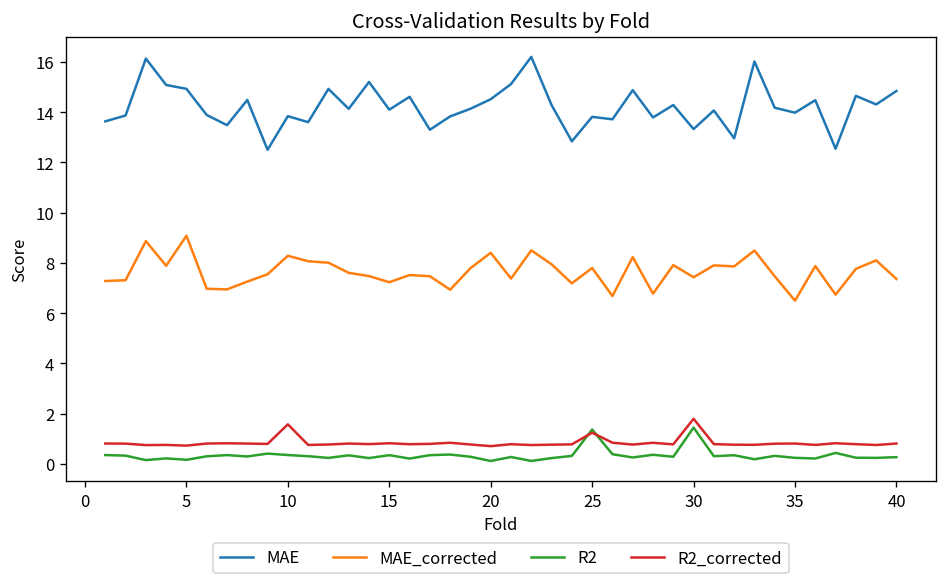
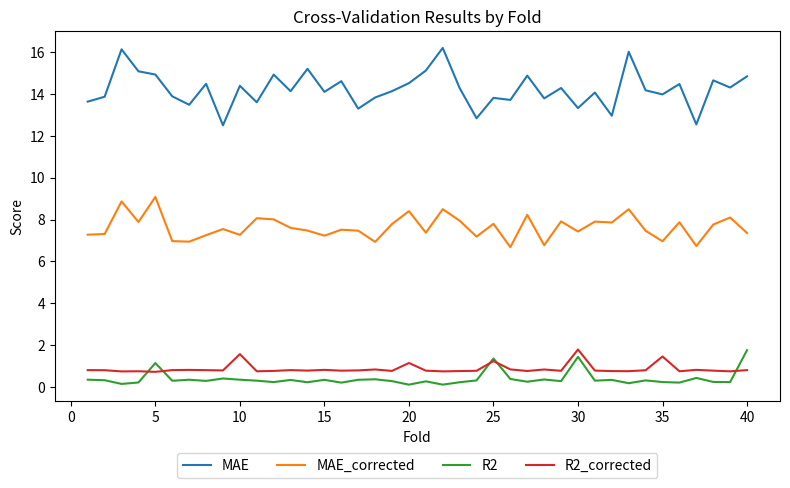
  {
    "MAE": {
      "5": 14.9,
-     "10": 13.8,
+     "10": 14.4,
      "15": 14.1,
      "20": 14.5,
      "25": 13.8,
      "30": 13.3,
      "35": 14.0,
      "40": 14.8
    },
    "MAE_corrected": {
      "5": 9.1,
-     "10": 8.3,
+     "10": 7.3,
      "15": 7.2,
      "20": 8.4,
      "25": 7.8,
      "30": 7.4,
-     "35": 6.5,
+     "35": 7.0,
      "40": 7.4
    },
    "R2": {
-     "5": 0.2,
+     "5": 1.1,
      "10": 0.4,
      "15": 0.3,
      "20": 0.1,
      "25": 1.4,
      "30": 1.4,
      "35": 0.2,
-     "40": 0.3
+     "40": 1.8
    },
    "R2_corrected": {
      "5": 0.7,
      "10": 1.6,
      "15": 0.8,
-     "20": 0.7,
+     "20": 1.2,
      "25": 1.2,
      "30": 1.8,
-     "35": 0.8,
+     "35": 1.5,
      "40": 0.8
    }
  }
